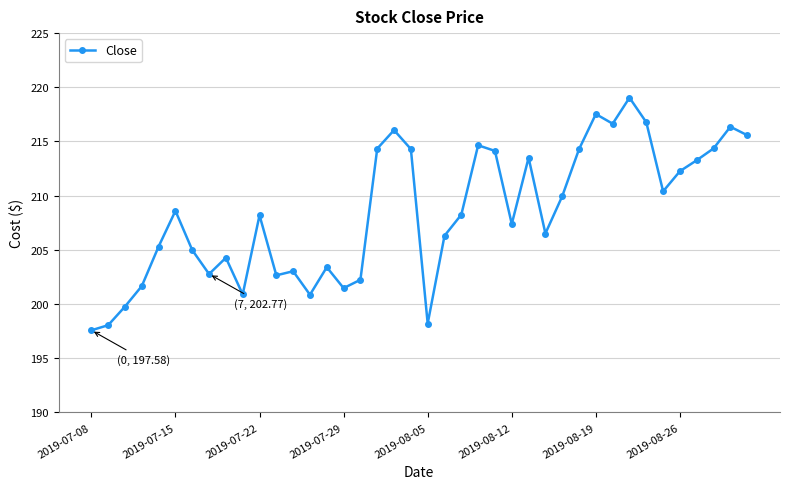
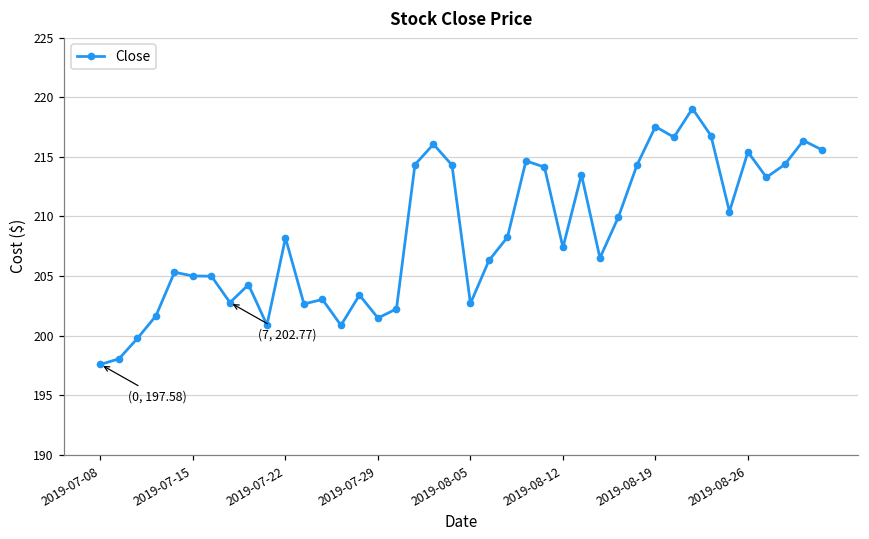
  {
-   "2019-07-15": 208.6,
+   "2019-07-15": 205.0,
    "2019-07-22": 208.2,
    "2019-07-29": 201.5,
-   "2019-08-05": 198.2,
+   "2019-08-05": 202.7,
    "2019-08-12": 207.4,
    "2019-08-19": 217.5,
-   "2019-08-26": 212.3
+   "2019-08-26": 215.4
  }
